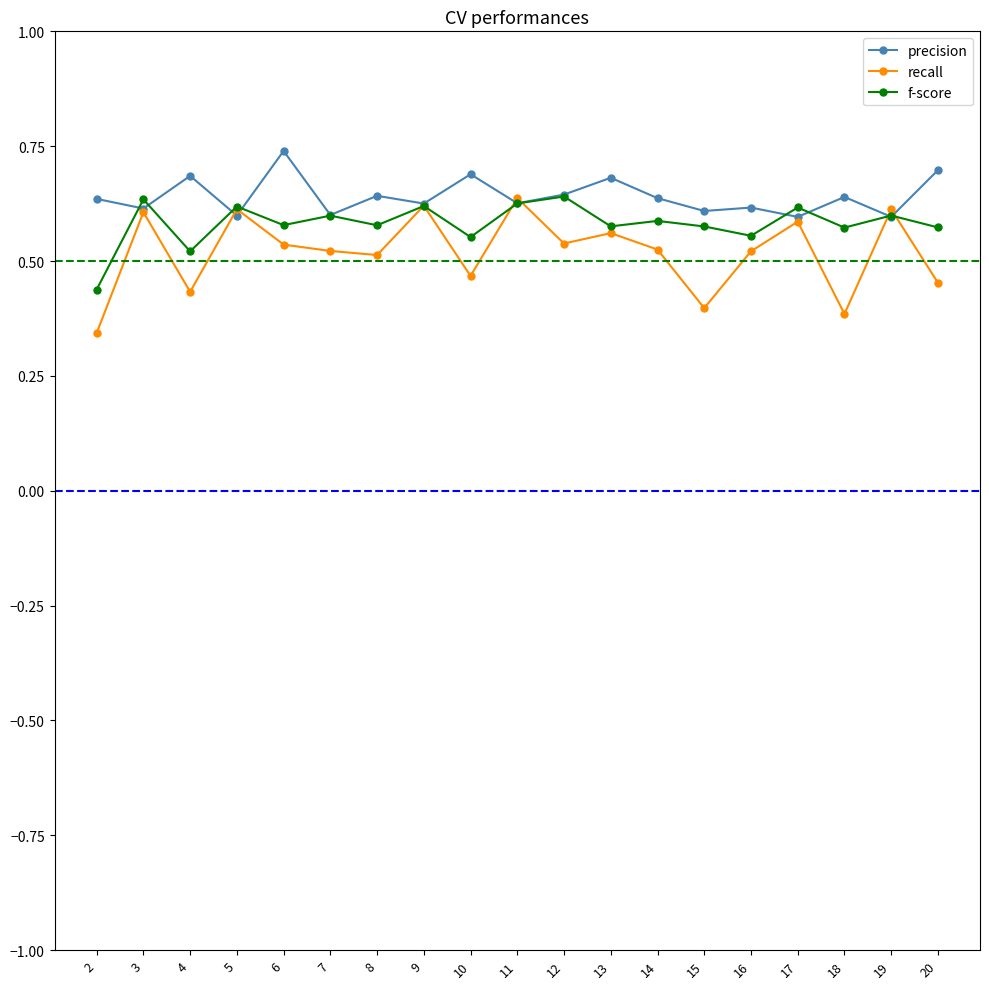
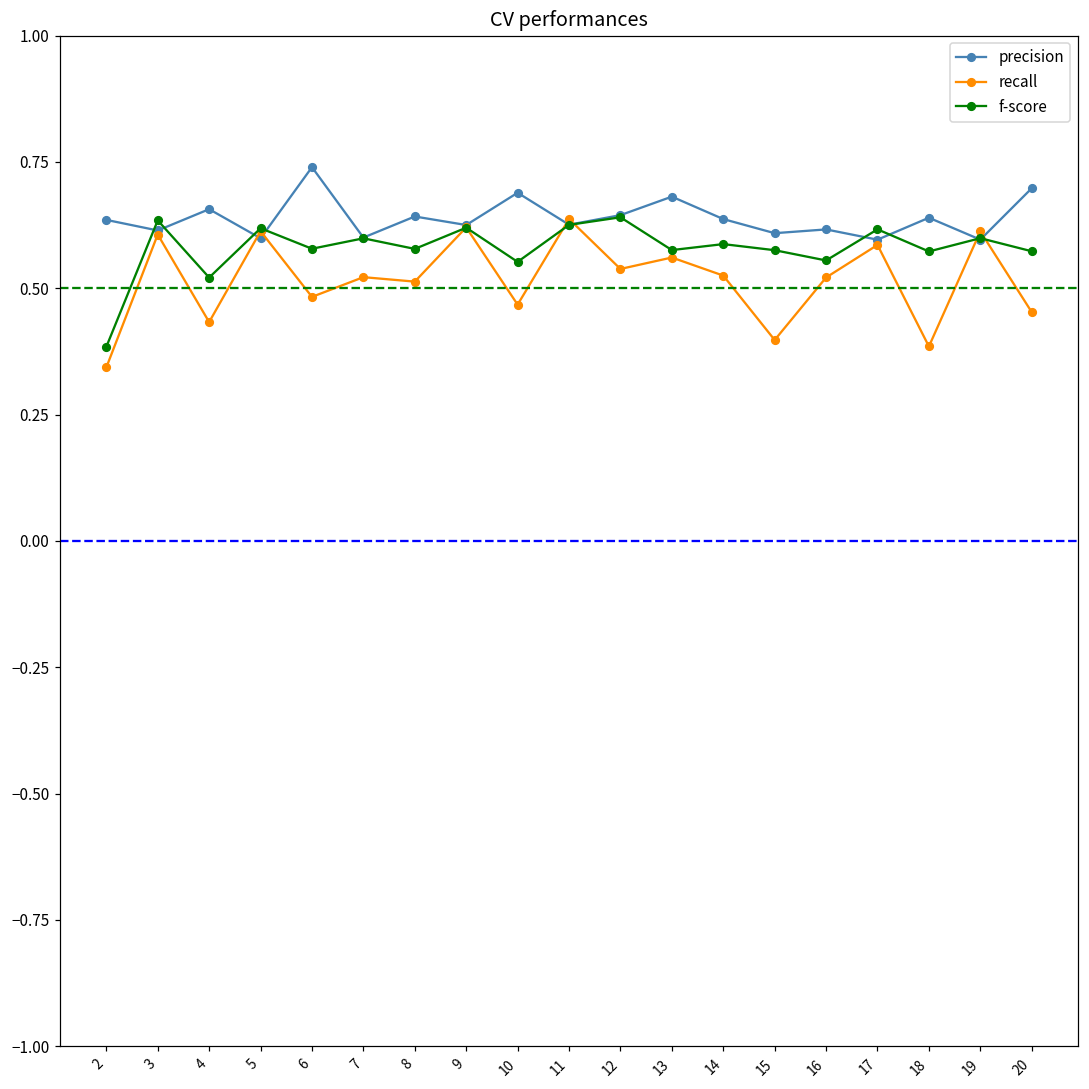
  {
    "precision": {
      "2": 0.64,
      "3": 0.61,
-     "4": 0.69,
+     "4": 0.66,
      "5": 0.60,
      "6": 0.74,
      "8": 0.64,
      "10": 0.69,
      "13": 0.68,
      "14": 0.64,
      "15": 0.61,
      "16": 0.62,
      "17": 0.60,
      "18": 0.64,
      "20": 0.70
    },
    "recall": {
      "2": 0.34,
      "3": 0.61,
      "4": 0.43,
      "5": 0.61,
-     "6": 0.54,
+     "6": 0.48,
      "7": 0.52,
      "8": 0.51,
      "10": 0.47,
      "11": 0.64,
      "12": 0.54,
      "13": 0.56,
      "14": 0.53,
      "15": 0.40,
      "16": 0.52,
      "17": 0.59,
      "18": 0.38,
      "19": 0.61,
      "20": 0.45
    },
    "f-score": {
-     "2": 0.44,
+     "2": 0.38,
      "3": 0.63,
      "4": 0.52,
      "5": 0.62,
      "6": 0.58,
      "8": 0.58,
      "10": 0.55,
      "13": 0.58,
      "14": 0.59,
      "15": 0.58,
      "16": 0.55,
      "17": 0.62,
      "18": 0.57,
      "20": 0.57
    }
  }
